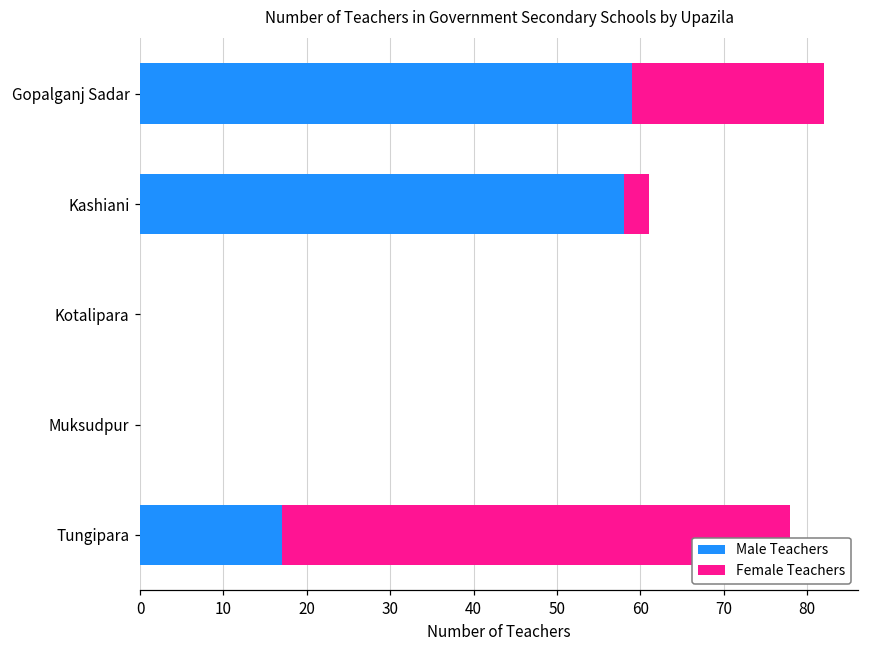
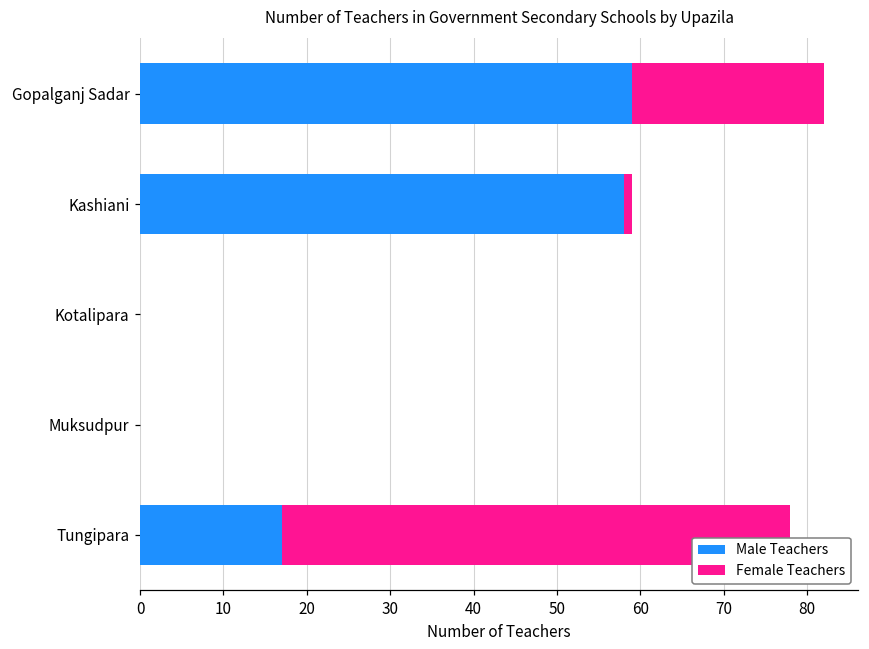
  {
    "Male Teachers": {
      "Gopalganj Sadar": 59,
      "Kashiani": 58,
      "Kotalipara": 0,
      "Muksudpur": 0,
      "Tungipara": 17
    },
    "Female Teachers": {
      "Gopalganj Sadar": 23,
-     "Kashiani": 3,
+     "Kashiani": 1,
      "Kotalipara": 0,
      "Muksudpur": 0,
      "Tungipara": 61
    }
  }
